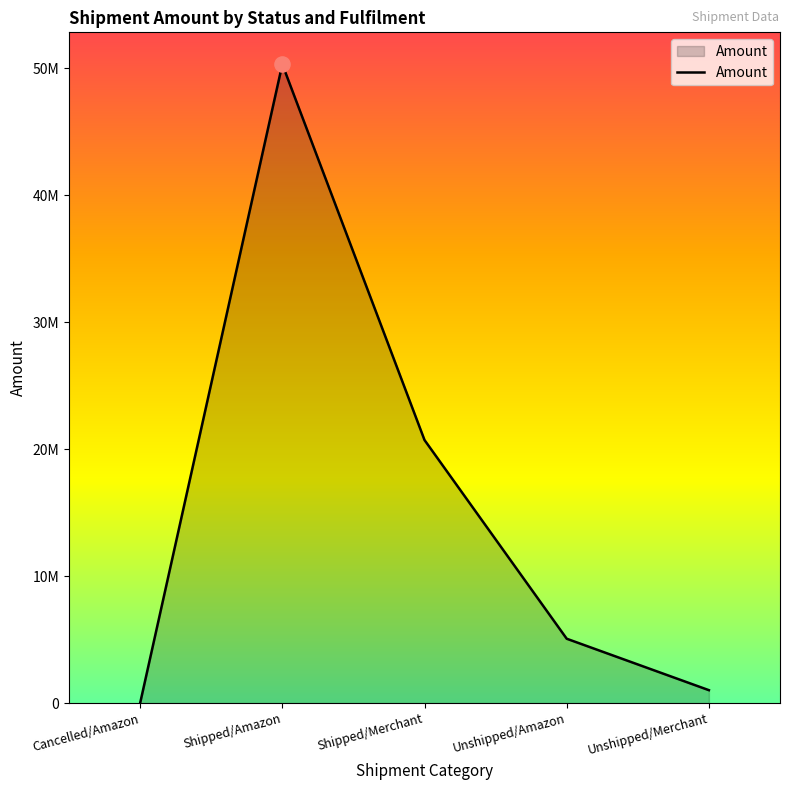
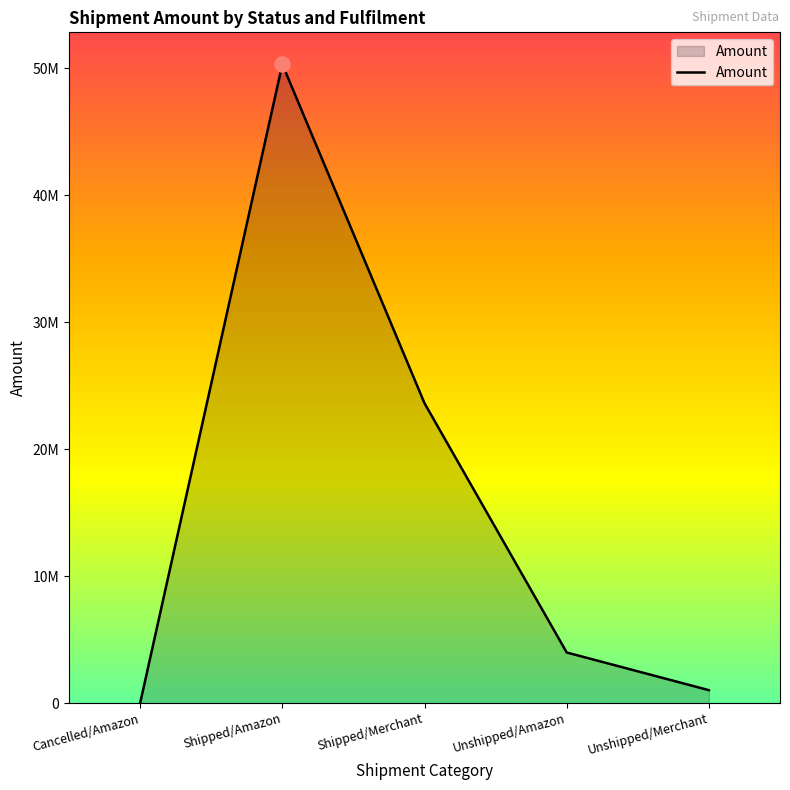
  {
    "Amount": {
      "Cancelled/Amazon": 0,
-     "Shipped/Merchant": 20700000,
-     "Unshipped/Amazon": 5100000,
+     "Shipped/Merchant": 23600000,
+     "Unshipped/Amazon": 4000000,
      "Unshipped/Merchant": 1000000
    }
  }
